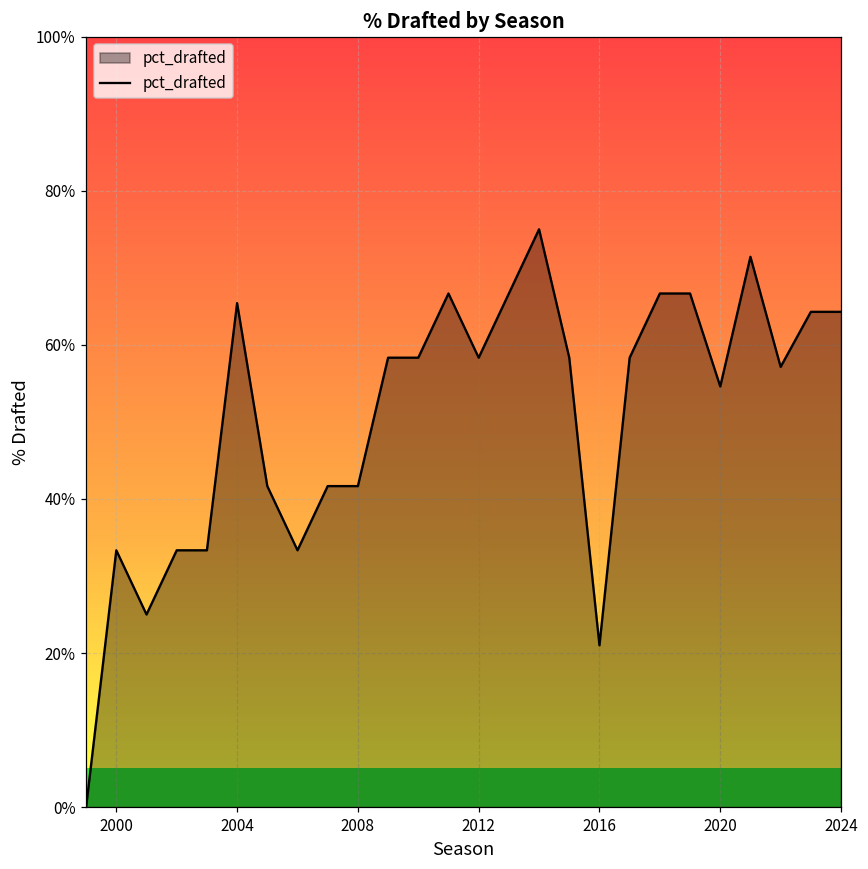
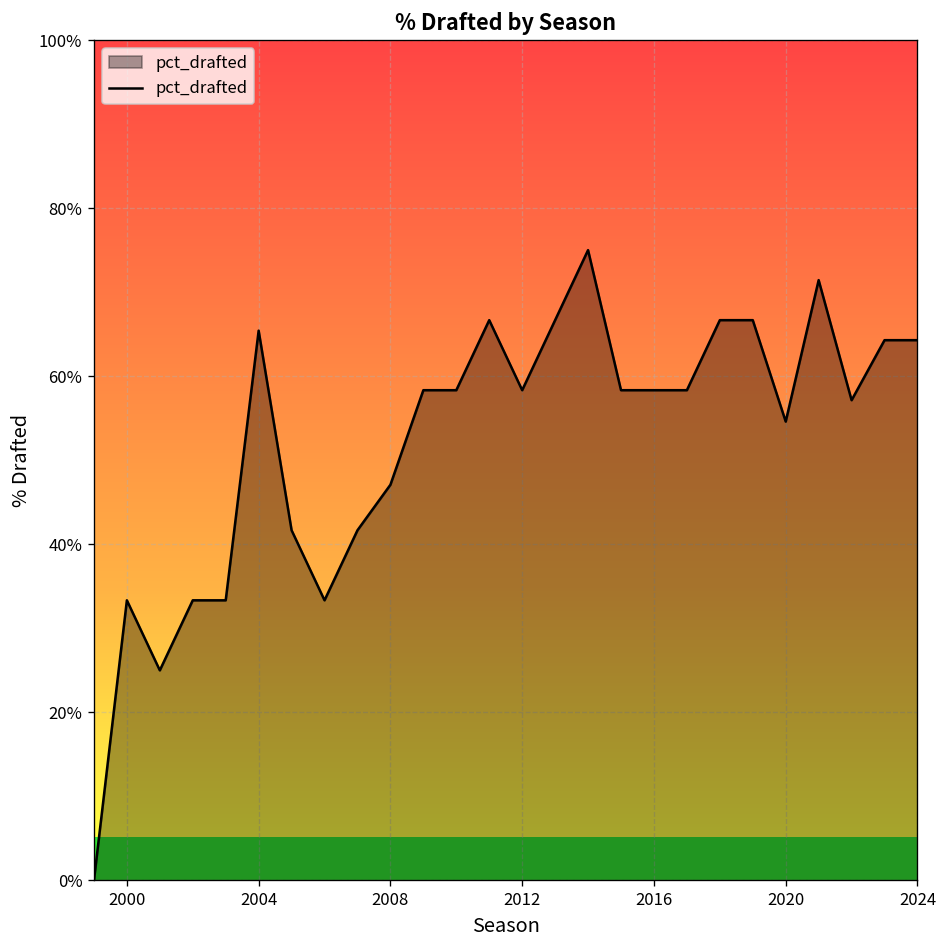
  {
    "2000": "33%",
    "2004": "65%",
-   "2008": "42%",
+   "2008": "47%",
    "2012": "58%",
-   "2016": "21%",
+   "2016": "58%",
    "2020": "55%",
    "2024": "64%"
  }
